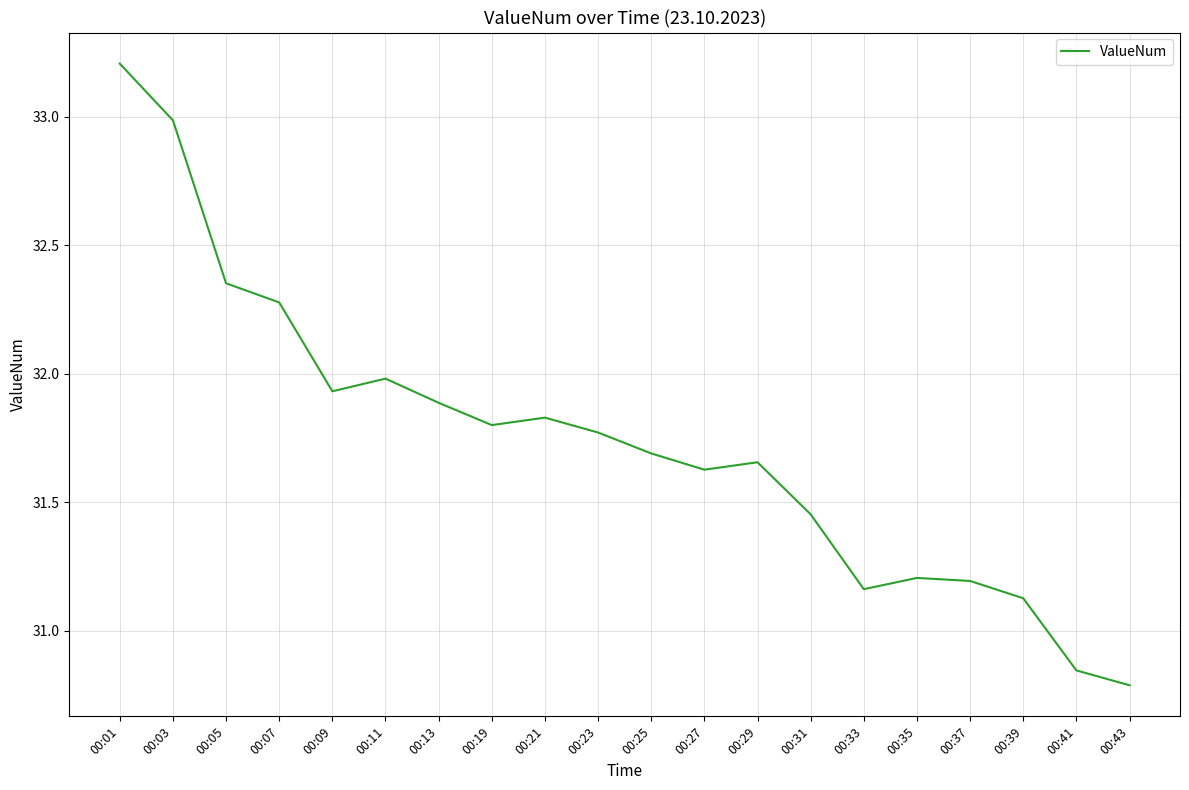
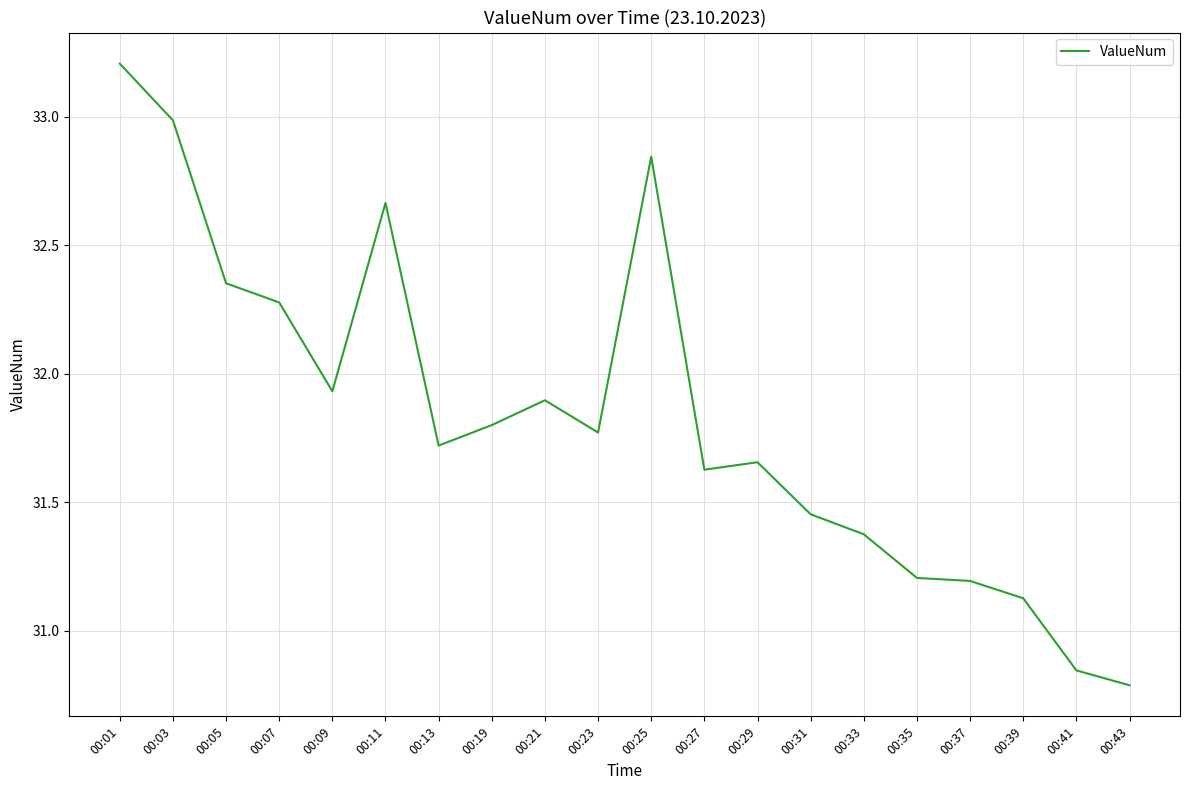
  {
    "00:01": 33.21,
    "00:03": 32.99,
    "00:05": 32.35,
    "00:07": 32.28,
    "00:09": 31.93,
-   "00:11": 31.98,
-   "00:13": 31.89,
+   "00:11": 32.66,
+   "00:13": 31.72,
    "00:19": 31.80,
-   "00:21": 31.83,
+   "00:21": 31.90,
    "00:23": 31.77,
-   "00:25": 31.69,
+   "00:25": 32.84,
    "00:27": 31.63,
    "00:29": 31.66,
    "00:31": 31.45,
-   "00:33": 31.16,
+   "00:33": 31.37,
    "00:35": 31.20,
    "00:37": 31.19,
    "00:39": 31.13,
    "00:41": 30.84,
    "00:43": 30.79
  }
